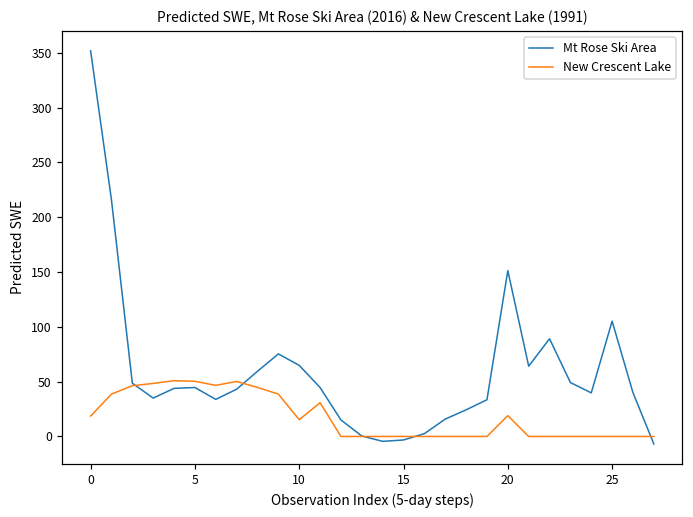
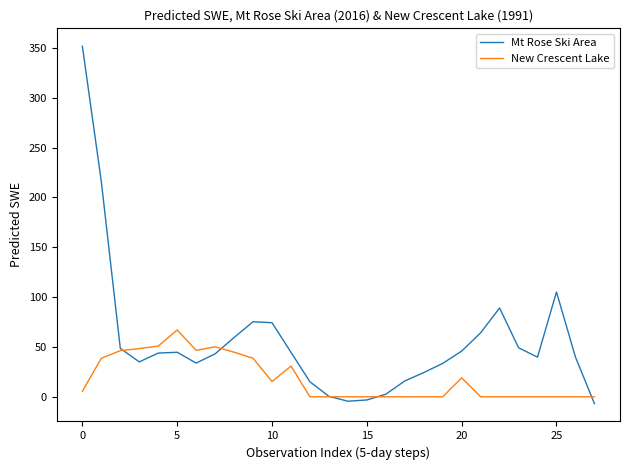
  {
    "Mt Rose Ski Area": {
      "0": 350,
      "5": 40,
-     "10": 60,
+     "10": 70,
      "15": 0,
-     "20": 150,
+     "20": 50,
      "25": 110
    },
    "New Crescent Lake": {
-     "0": 20,
-     "5": 50,
+     "0": 10,
+     "5": 70,
      "10": 20,
      "15": 0,
      "20": 20,
      "25": 0
    }
  }
